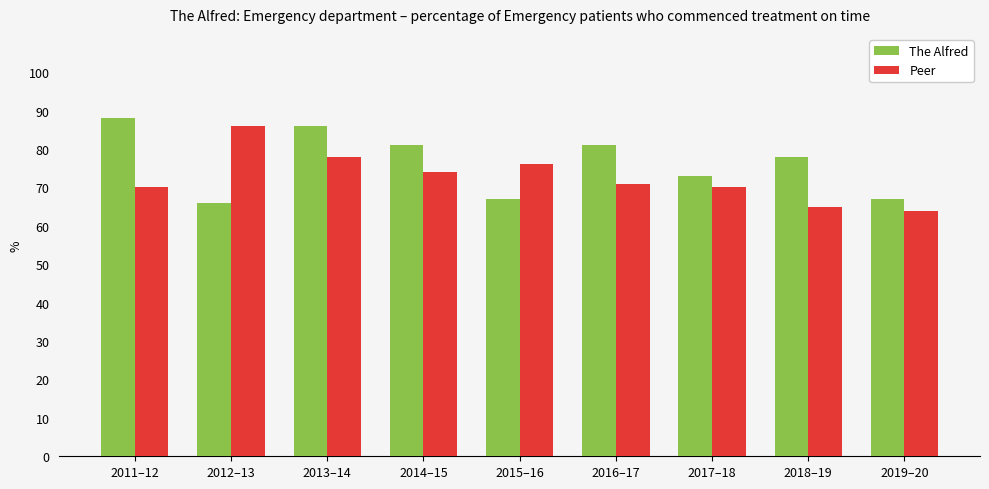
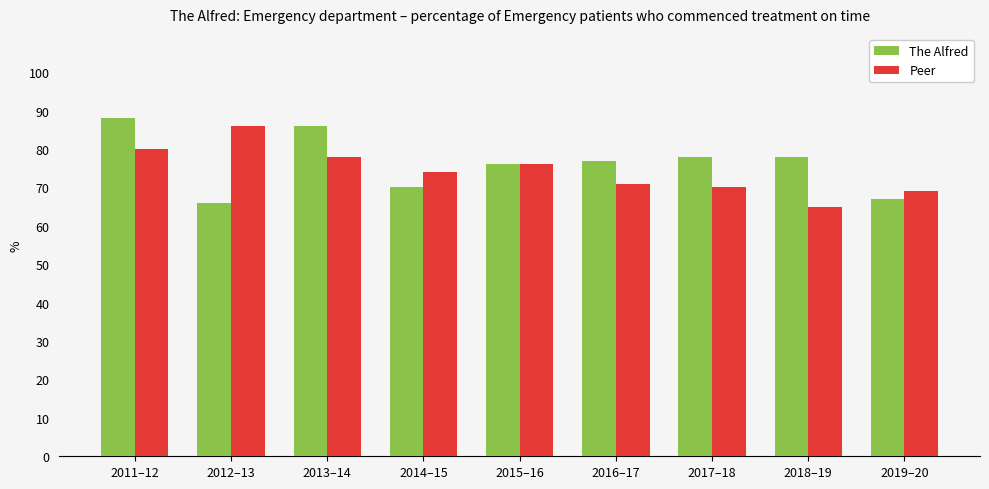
  {
    "The Alfred": {
      "2011–12": 88,
      "2012–13": 66,
      "2013–14": 86,
-     "2014–15": 81,
-     "2015–16": 67,
-     "2016–17": 81,
-     "2017–18": 73,
+     "2014–15": 70,
+     "2015–16": 76,
+     "2016–17": 77,
+     "2017–18": 78,
      "2018–19": 78,
      "2019–20": 67
    },
    "Peer": {
-     "2011–12": 70,
+     "2011–12": 80,
      "2012–13": 86,
      "2013–14": 78,
      "2014–15": 74,
      "2015–16": 76,
      "2016–17": 71,
      "2017–18": 70,
      "2018–19": 65,
-     "2019–20": 64
+     "2019–20": 69
    }
  }
